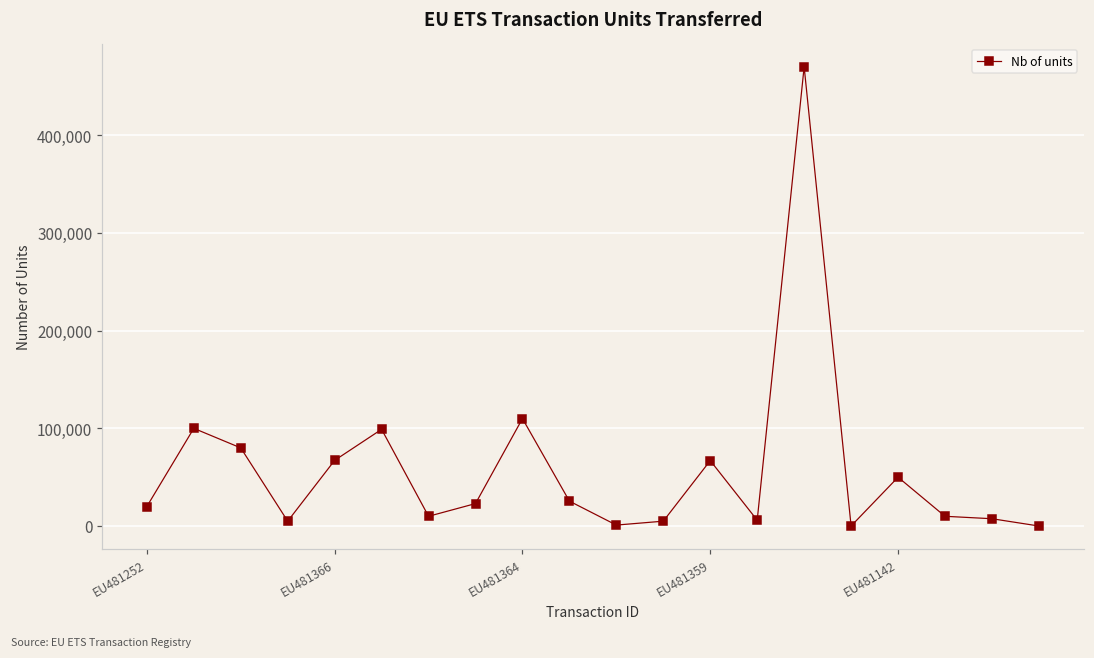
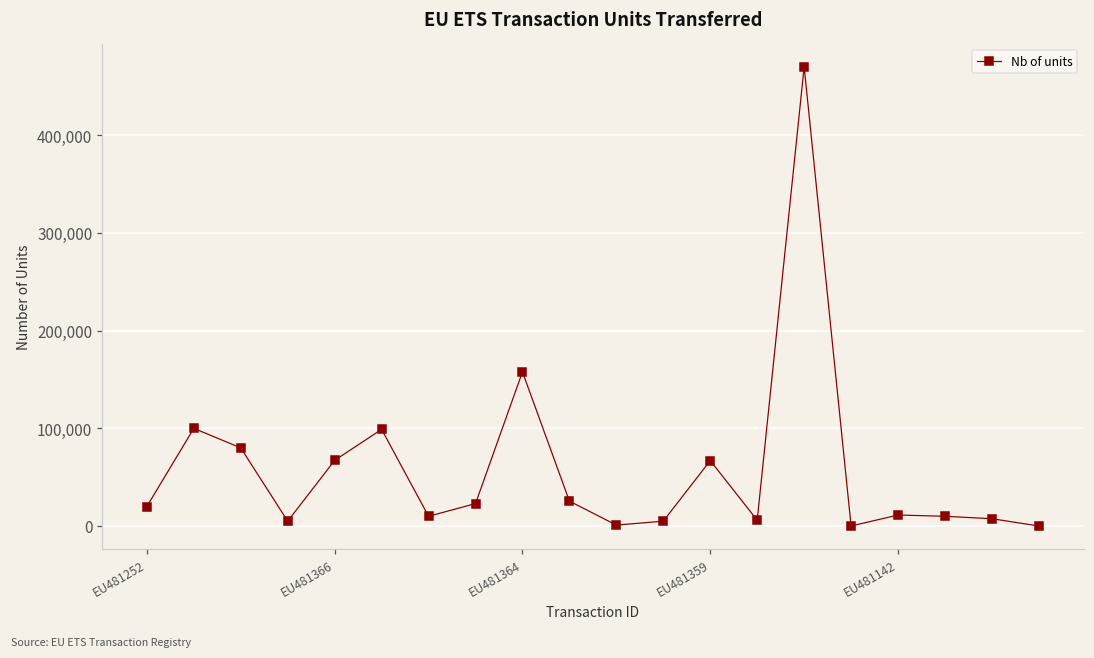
  {
    "EU481252": "20,000",
    "EU481366": "70,000",
-   "EU481364": "110,000",
+   "EU481364": "160,000",
    "EU481359": "70,000",
-   "EU481142": "50,000"
+   "EU481142": "10,000"
  }
